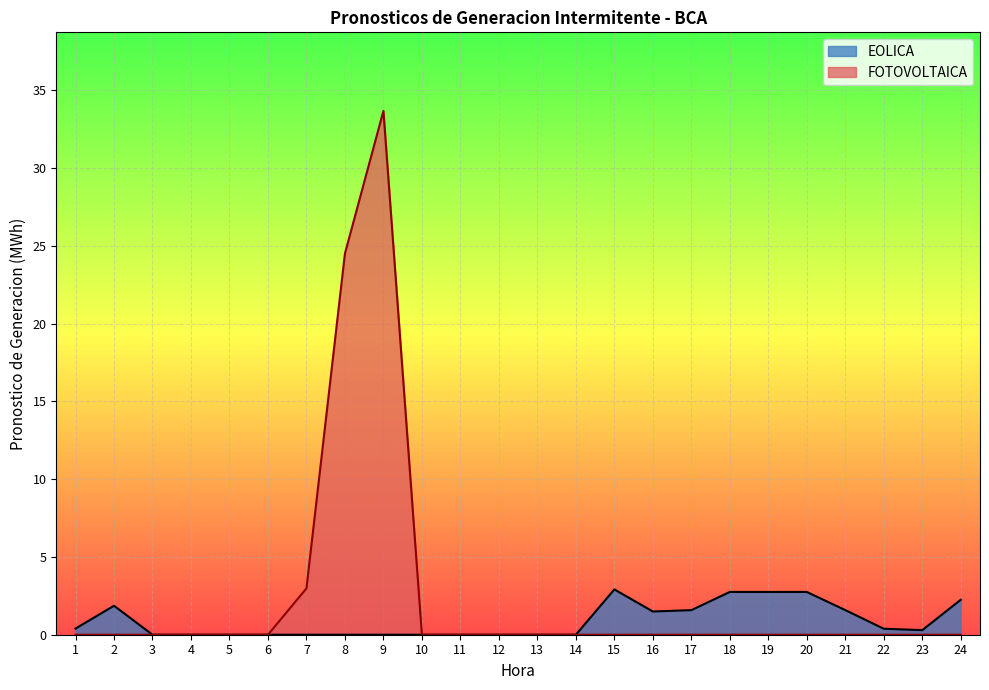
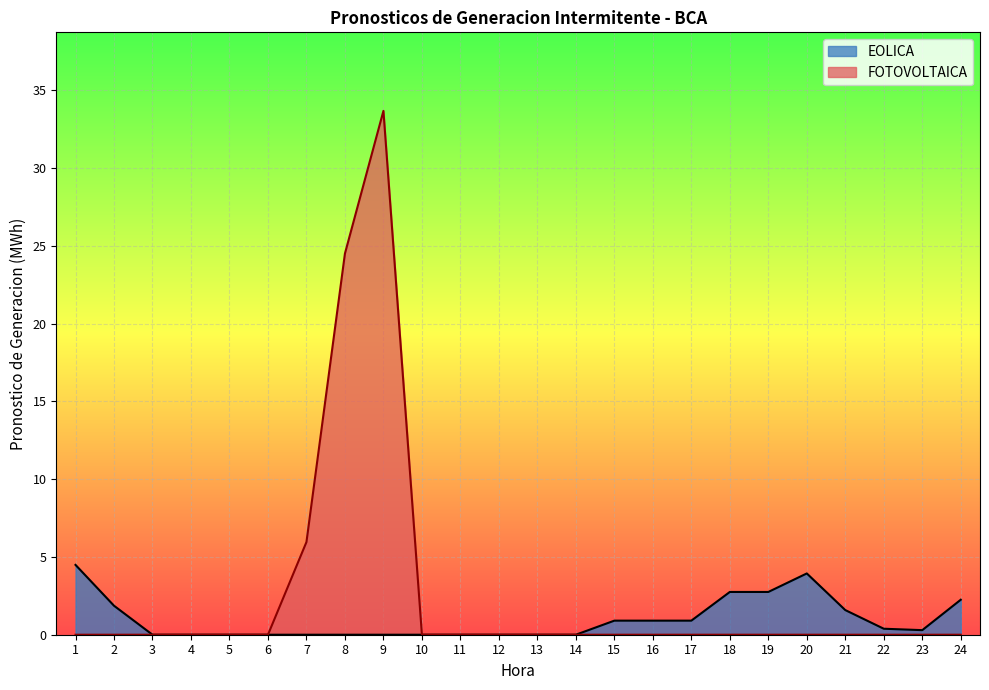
  {
    "EOLICA": {
-     "1": 0.4,
+     "1": 4.5,
      "2": 1.9,
      "7": 0.0,
      "8": 0.0,
      "9": 0.0,
-     "15": 2.9,
-     "16": 1.5,
-     "17": 1.6,
+     "15": 0.9,
+     "16": 0.9,
+     "17": 0.9,
      "18": 2.8,
      "19": 2.8,
-     "20": 2.8,
+     "20": 3.9,
      "21": 1.6,
      "22": 0.4,
      "23": 0.3,
      "24": 2.3
    },
    "FOTOVOLTAICA": {
      "1": 0.0,
      "2": 0.0,
-     "7": 3.0,
+     "7": 6.0,
      "8": 24.5,
      "9": 33.7,
      "15": 0.0,
      "16": 0.0,
      "17": 0.0,
      "18": 0.0,
      "19": 0.0,
      "20": 0.0,
      "21": 0.0,
      "22": 0.0,
      "23": 0.0,
      "24": 0.0
    }
  }
